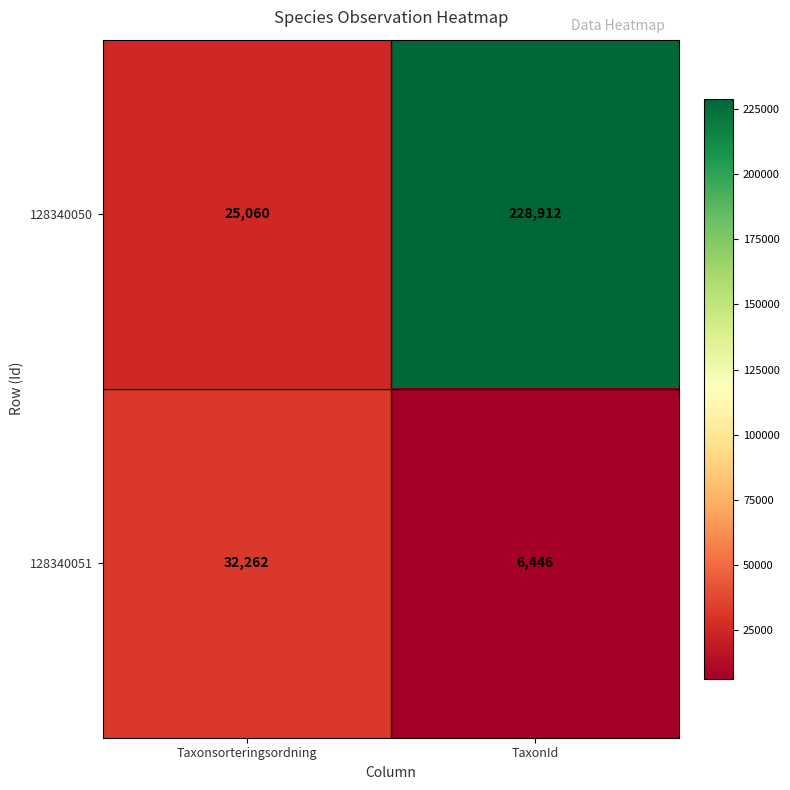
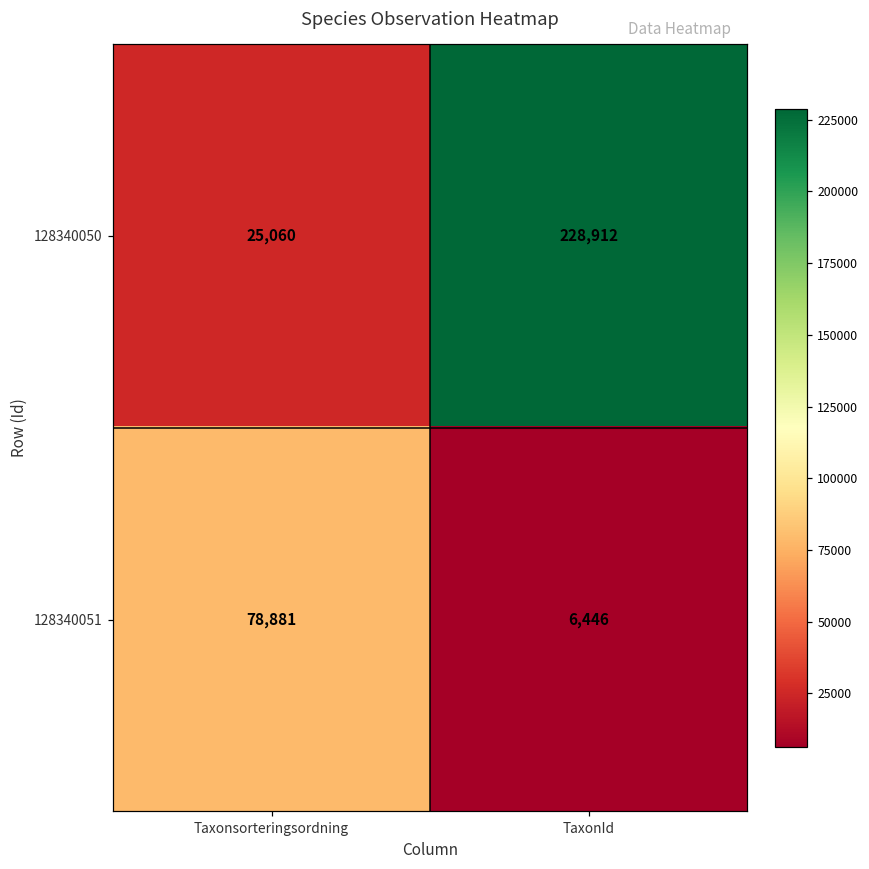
  {
    "128340050": {
      "Taxonsorteringsordning": "25,060",
      "TaxonId": "228,912"
    },
    "128340051": {
-     "Taxonsorteringsordning": "32,262",
+     "Taxonsorteringsordning": "78,881",
      "TaxonId": "6,446"
    }
  }
